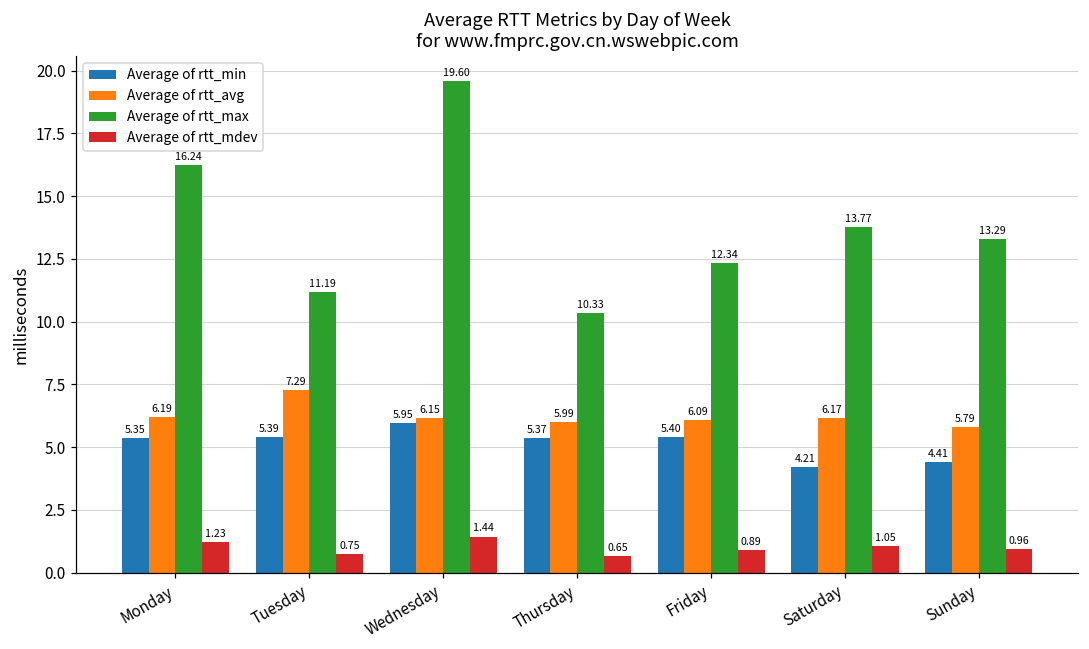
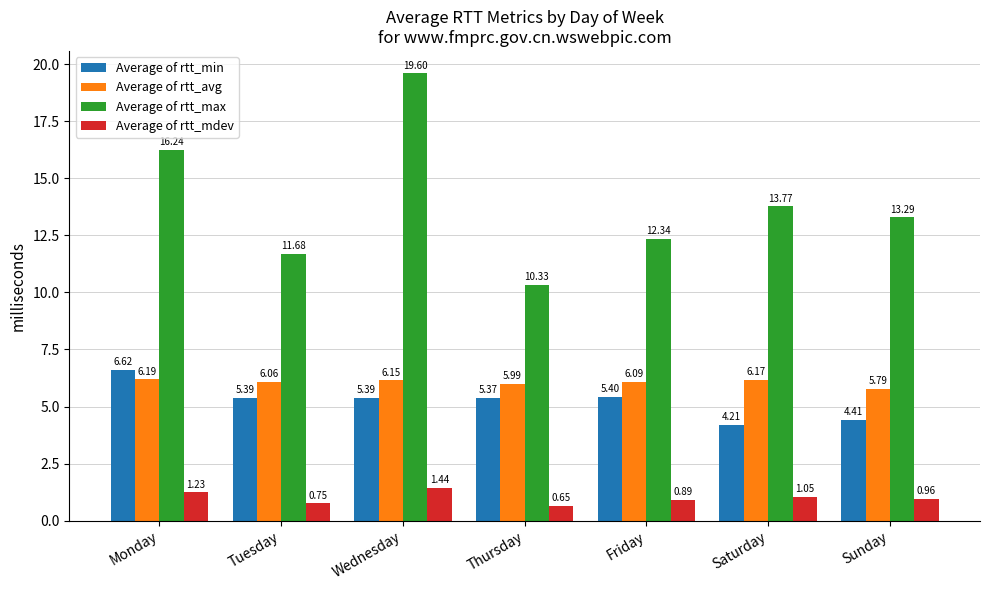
  {
    "Average of rtt_min": {
-     "Monday": 5.35,
+     "Monday": 6.62,
      "Tuesday": 5.39,
-     "Wednesday": 5.95,
+     "Wednesday": 5.39,
      "Thursday": 5.37,
      "Friday": 5.40,
      "Saturday": 4.21,
      "Sunday": 4.41
    },
    "Average of rtt_avg": {
      "Monday": 6.19,
-     "Tuesday": 7.29,
+     "Tuesday": 6.06,
      "Wednesday": 6.15,
      "Thursday": 5.99,
      "Friday": 6.09,
      "Saturday": 6.17,
      "Sunday": 5.79
    },
    "Average of rtt_max": {
-     "Tuesday": 11.19,
+     "Tuesday": 11.68,
      "Wednesday": 19.60,
      "Thursday": 10.33,
      "Friday": 12.34,
      "Saturday": 13.77,
      "Sunday": 13.29
    },
    "Average of rtt_mdev": {
      "Monday": 1.23,
      "Tuesday": 0.75,
      "Wednesday": 1.44,
      "Thursday": 0.65,
      "Friday": 0.89,
      "Saturday": 1.05,
      "Sunday": 0.96
    }
  }
